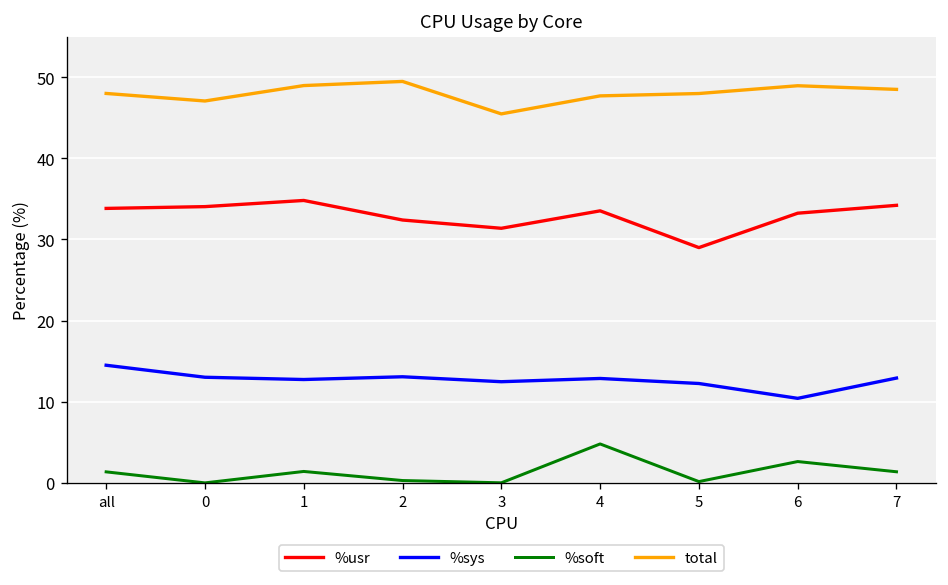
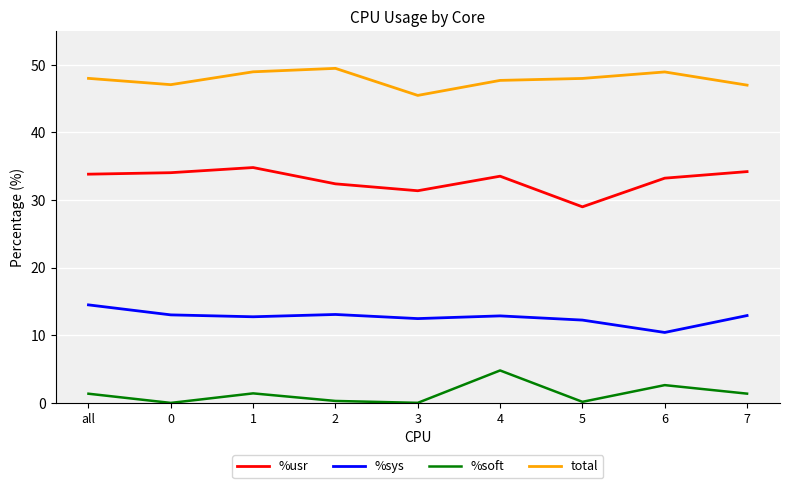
  {
    "%usr": {
      "all": 34,
      "0": 34,
      "1": 35,
      "2": 32,
      "3": 31,
      "4": 34,
      "5": 29,
      "6": 33,
      "7": 34
    },
    "%sys": {
      "all": 15,
      "0": 13,
      "1": 13,
      "2": 13,
      "3": 12,
      "4": 13,
      "5": 12,
      "6": 10,
      "7": 13
    },
    "%soft": {
      "all": 1,
      "0": 0,
      "1": 1,
      "2": 0,
      "3": 0,
      "4": 5,
      "5": 0,
      "6": 3,
      "7": 1
    },
    "total": {
      "all": 48,
      "0": 47,
      "1": 49,
      "2": 49,
      "3": 45,
      "4": 48,
      "5": 48,
      "6": 49,
-     "7": 49
+     "7": 47
    }
  }
